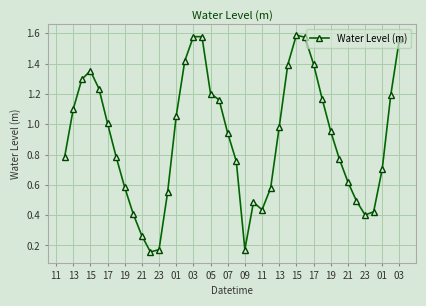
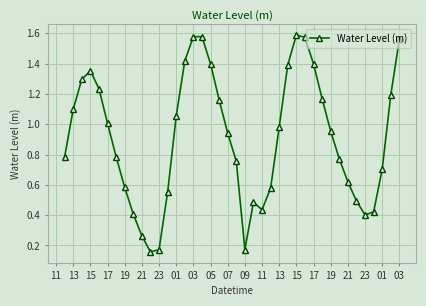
  {
-   "05": 1.20,
+   "05": 1.40,
    "07": 0.94,
    "09": 0.17,
    "11": 0.44
  }
